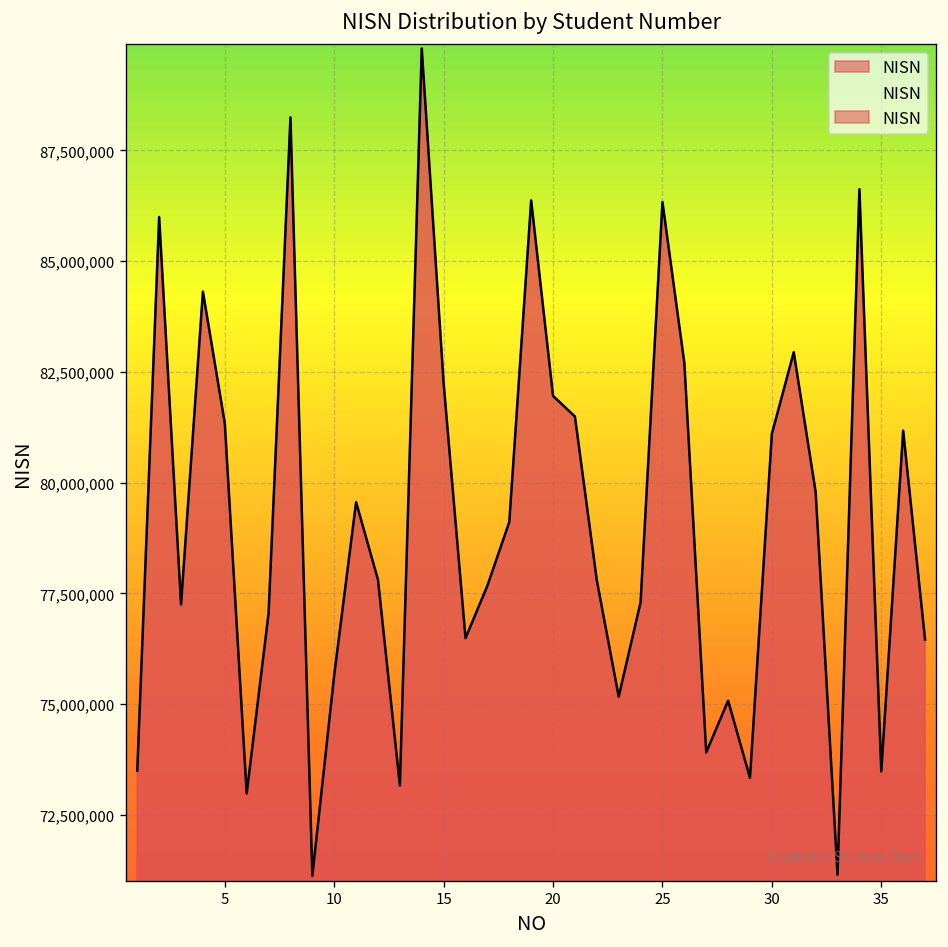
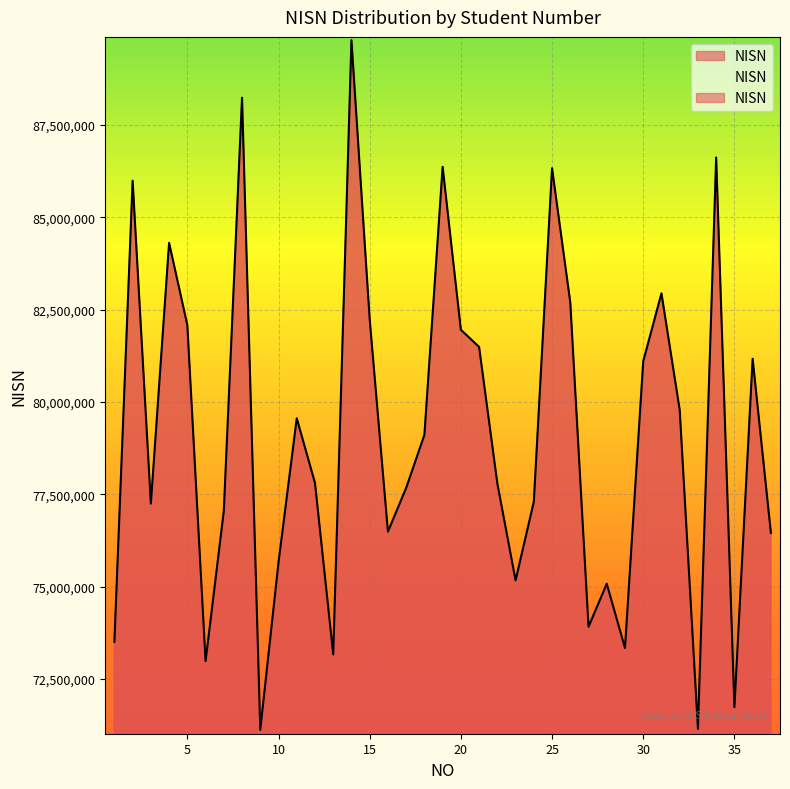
  {
-   "5": "81,300,000",
+   "5": "82,100,000",
    "10": "75,700,000",
    "15": "82,200,000",
    "20": "82,000,000",
    "25": "86,300,000",
    "30": "81,100,000",
-   "35": "73,500,000"
+   "35": "71,700,000"
  }
